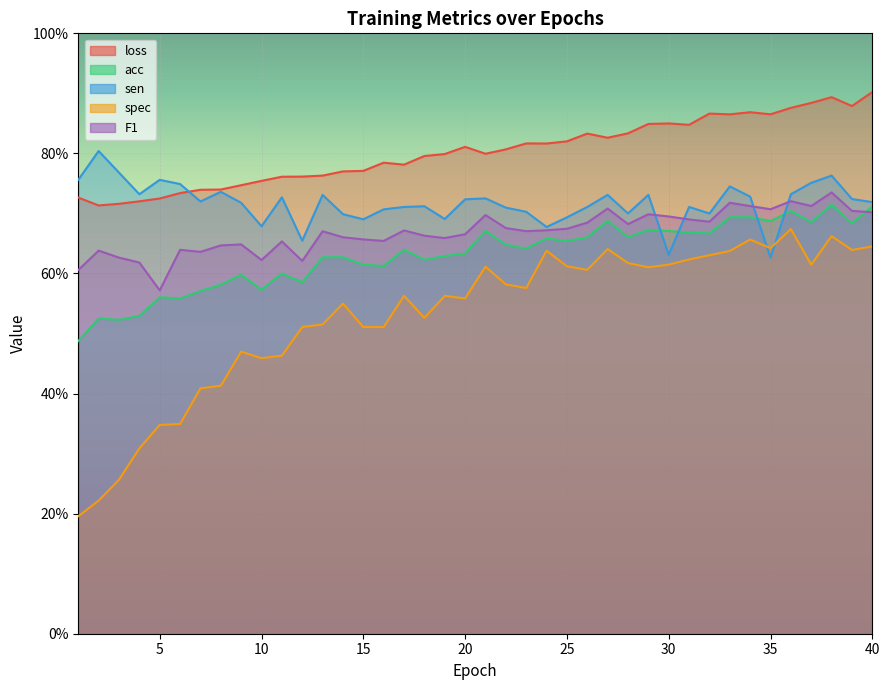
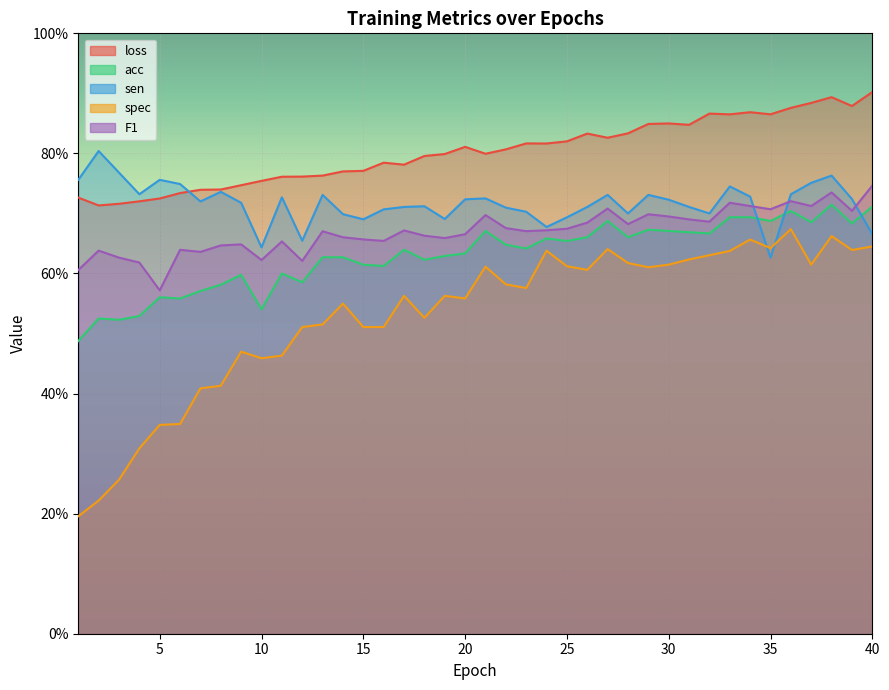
  {
    "acc": {
      "5": "56%",
-     "10": "57%",
+     "10": "54%",
      "15": "61%",
      "20": "63%",
      "25": "65%",
      "30": "67%",
      "35": "69%",
      "40": "71%"
    },
    "sen": {
      "5": "76%",
-     "10": "68%",
+     "10": "64%",
      "15": "69%",
      "20": "72%",
      "25": "69%",
-     "30": "63%",
+     "30": "72%",
      "35": "63%",
-     "40": "72%"
+     "40": "67%"
    },
    "F1": {
      "5": "57%",
      "10": "62%",
      "15": "66%",
      "20": "67%",
      "25": "67%",
      "30": "69%",
      "35": "71%",
-     "40": "70%"
+     "40": "75%"
    }
  }
